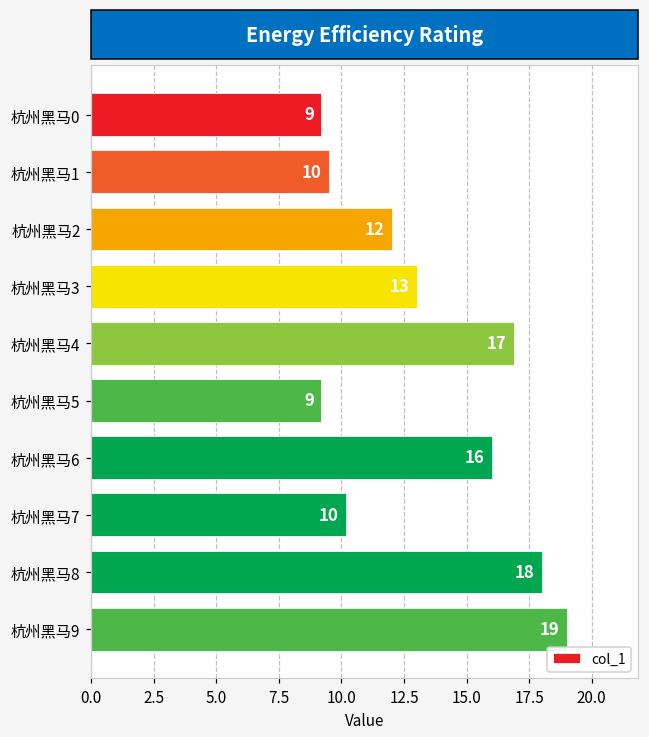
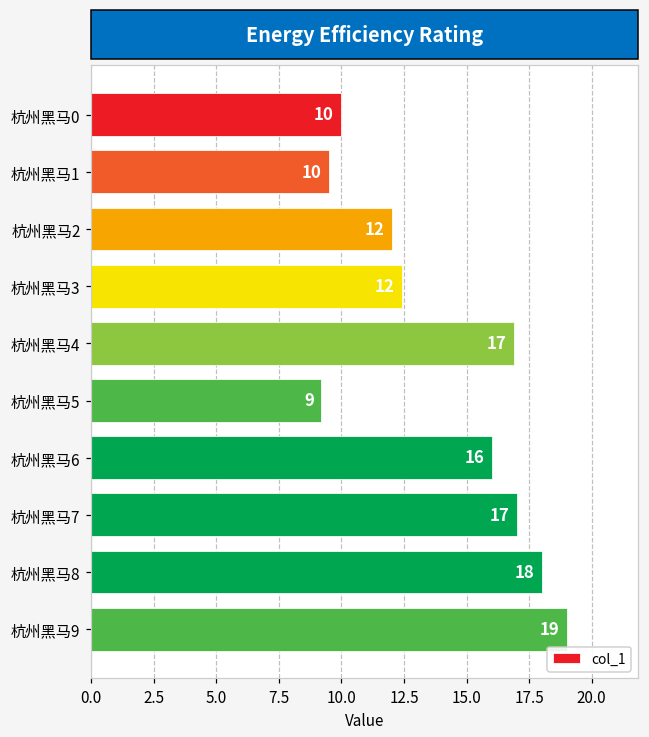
  {
-   "杭州黑马0": 9,
+   "杭州黑马0": 10,
    "杭州黑马1": 10,
    "杭州黑马2": 12,
-   "杭州黑马3": 13,
+   "杭州黑马3": 12,
    "杭州黑马4": 17,
    "杭州黑马5": 9,
    "杭州黑马6": 16,
-   "杭州黑马7": 10,
+   "杭州黑马7": 17,
    "杭州黑马8": 18,
    "杭州黑马9": 19
  }
